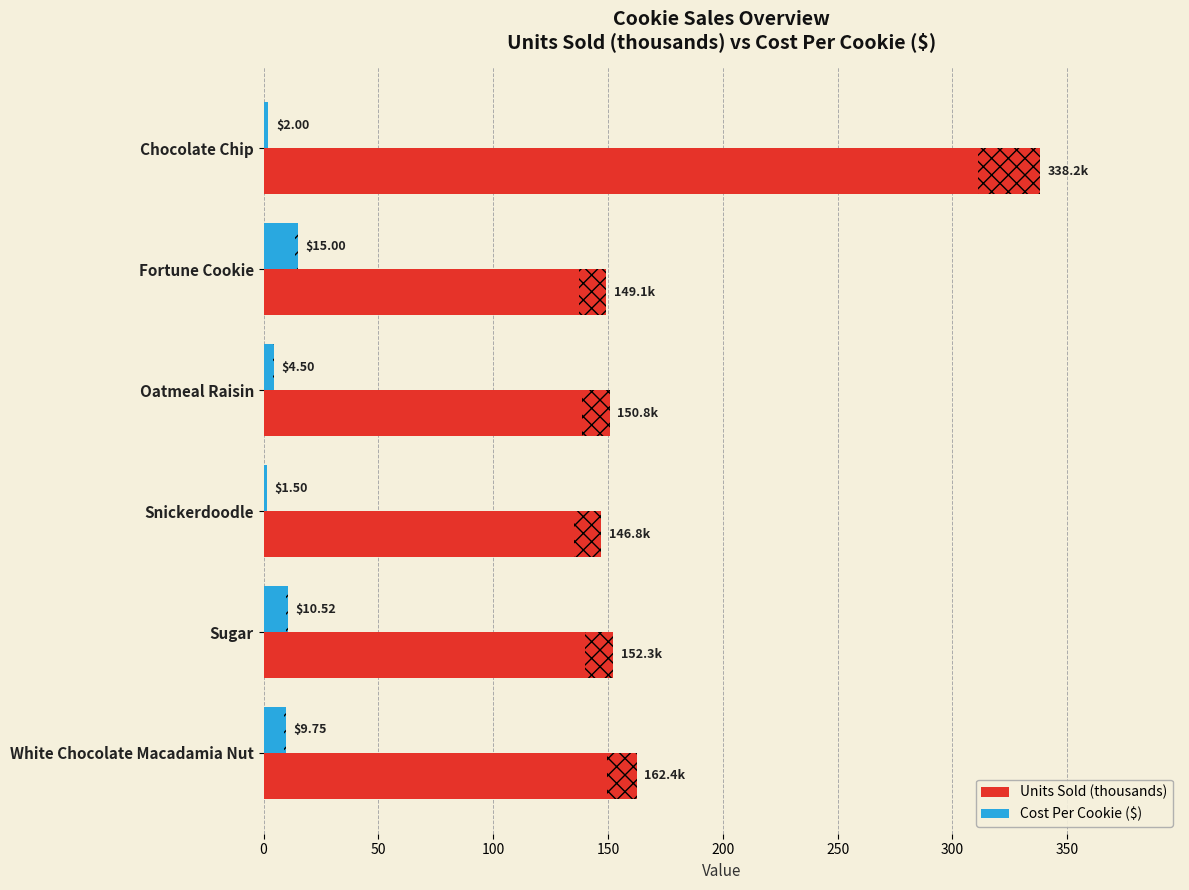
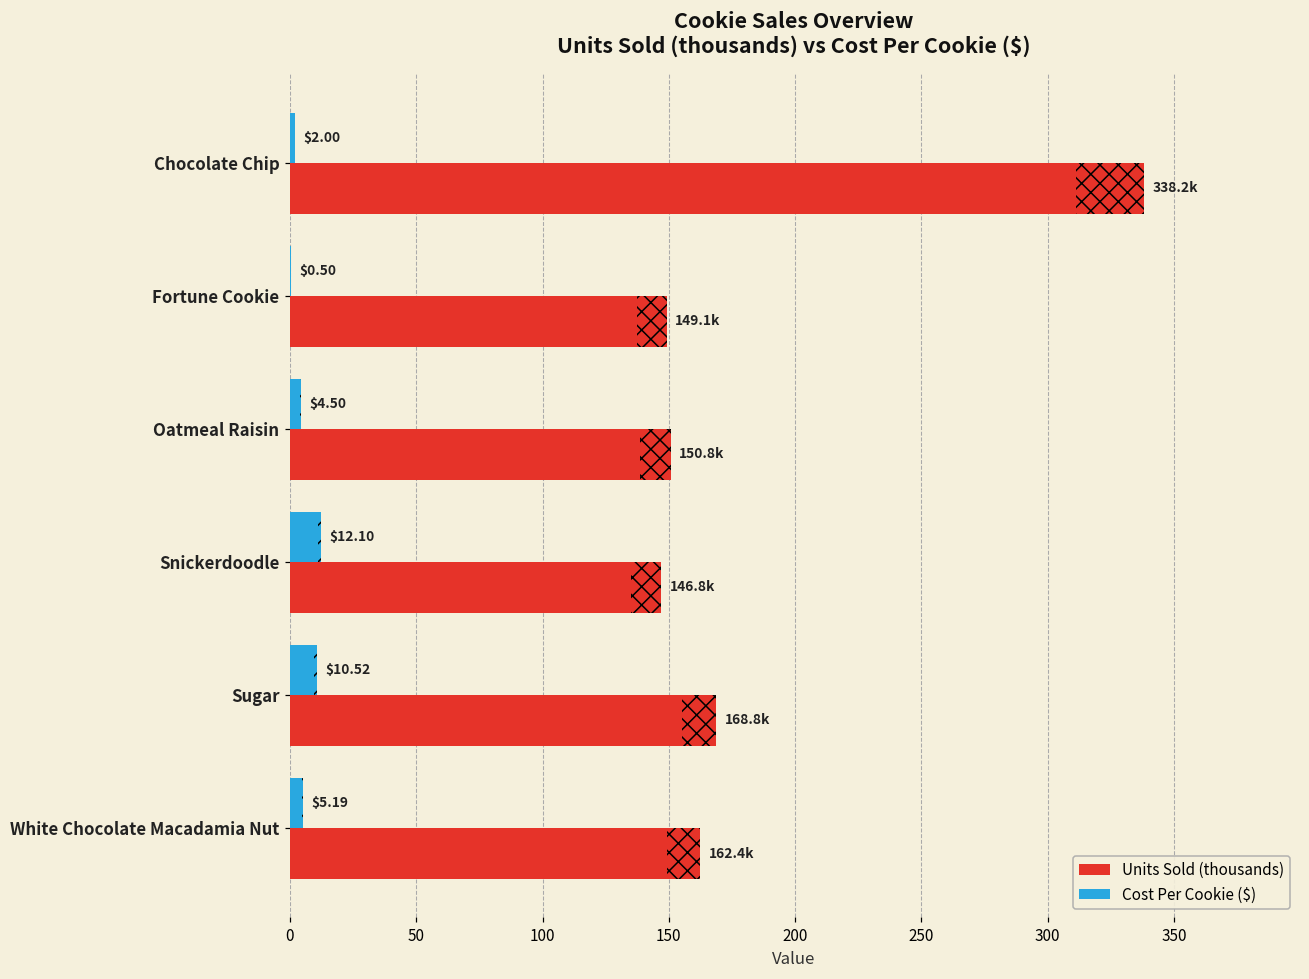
  {
    "Units Sold (thousands)": {
      "Chocolate Chip": "338.2k",
      "Fortune Cookie": "149.1k",
      "Oatmeal Raisin": "150.8k",
      "Snickerdoodle": "146.8k",
-     "Sugar": "152.3k",
+     "Sugar": "168.8k",
      "White Chocolate Macadamia Nut": "162.4k"
    },
    "Cost Per Cookie ($)": {
      "Chocolate Chip": "$2.00",
-     "Fortune Cookie": "$15.00",
+     "Fortune Cookie": "$0.50",
      "Oatmeal Raisin": "$4.50",
-     "Snickerdoodle": "$1.50",
+     "Snickerdoodle": "$12.10",
      "Sugar": "$10.52",
-     "White Chocolate Macadamia Nut": "$9.75"
+     "White Chocolate Macadamia Nut": "$5.19"
    }
  }
